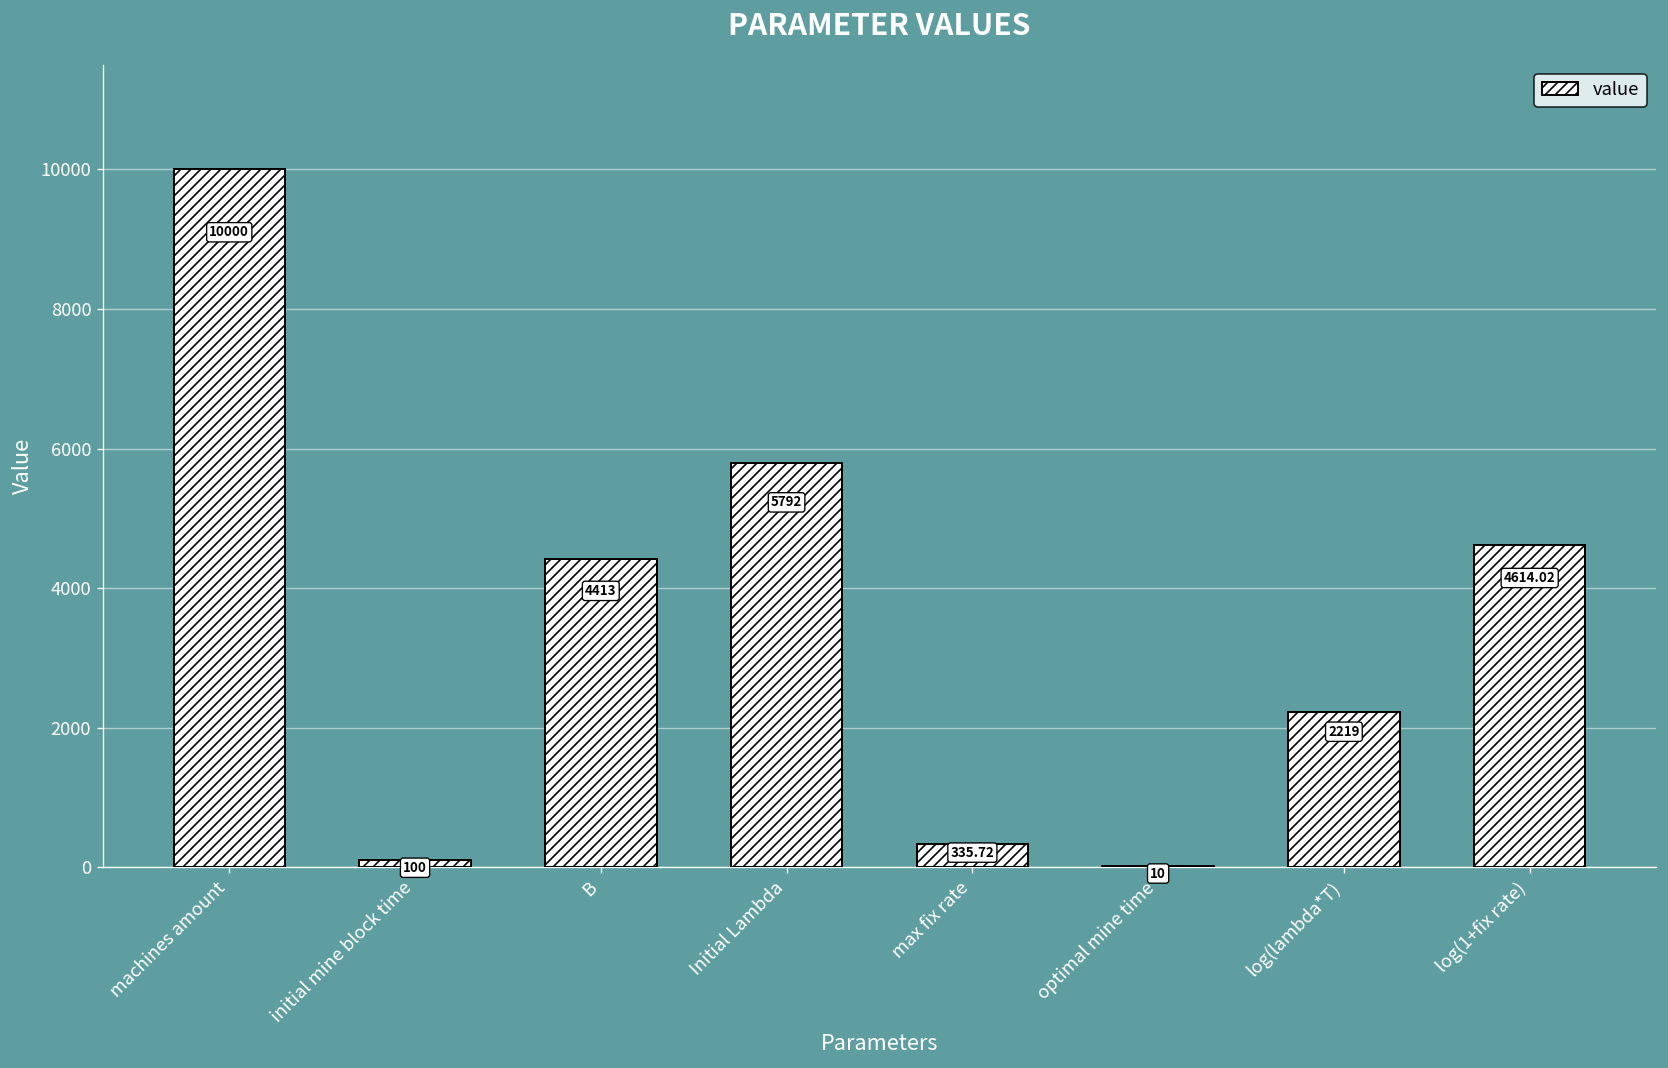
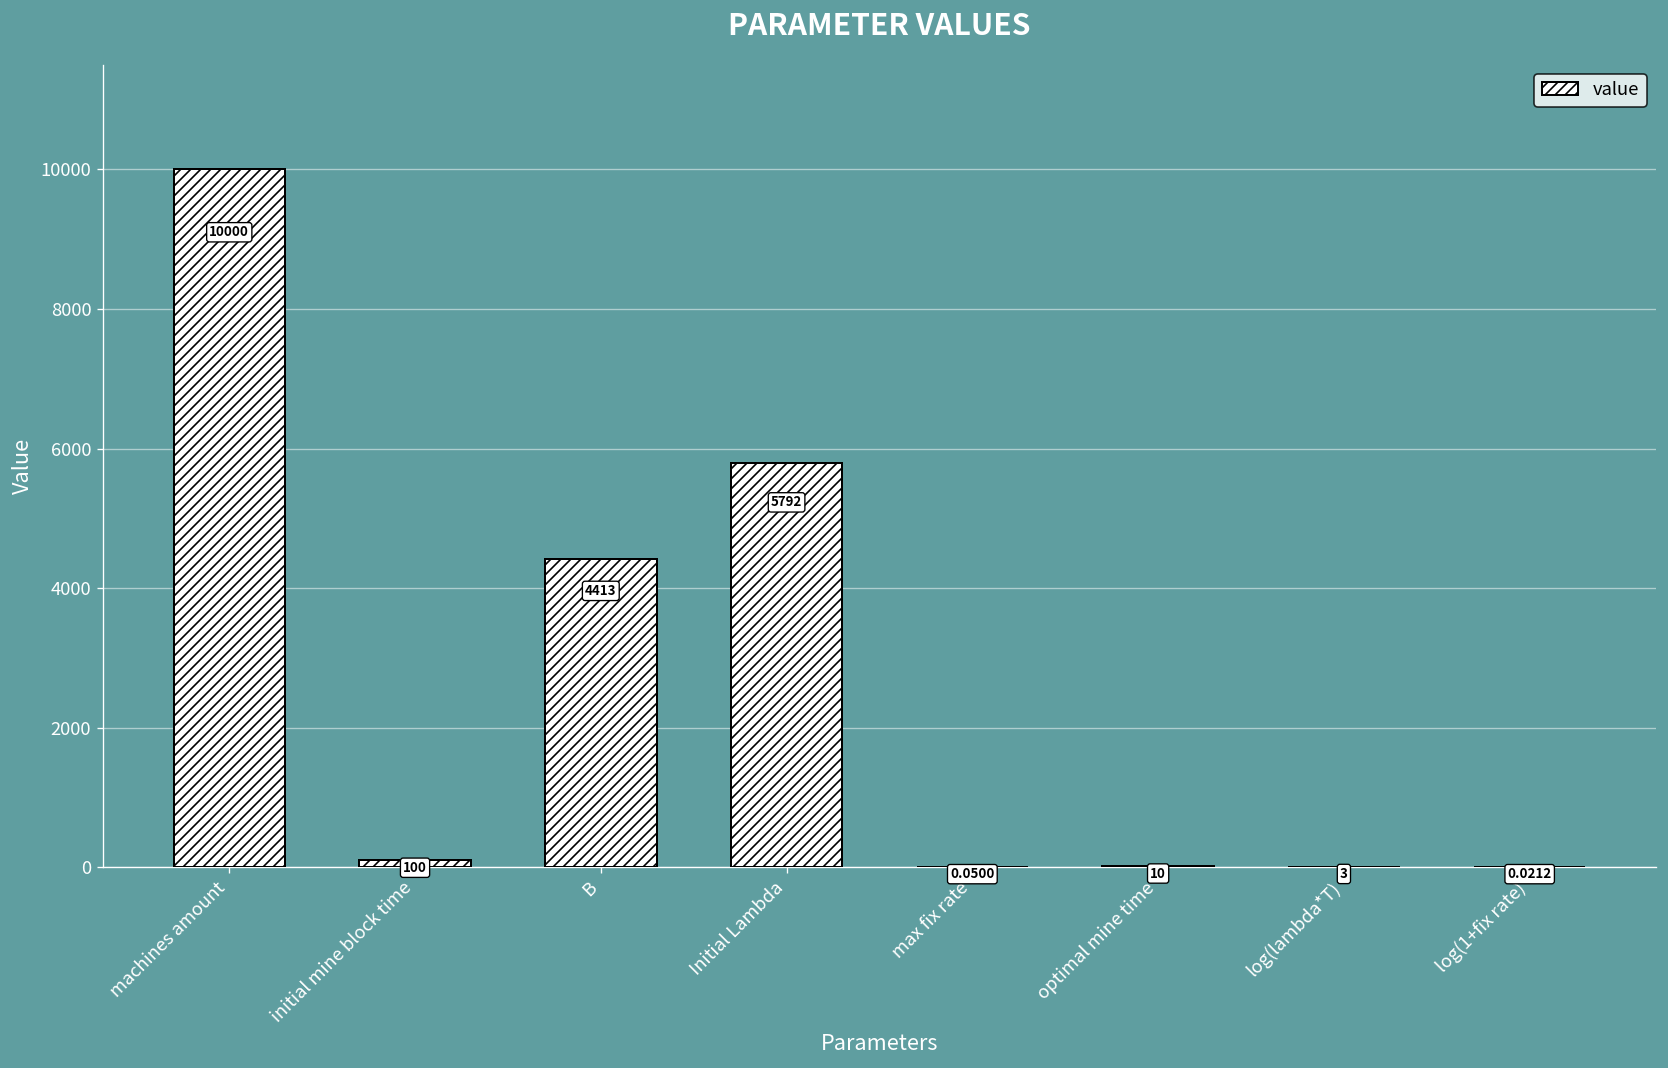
  {
-   "max fix rate": 335.72,
-   "log(lambda*T)": 2219,
-   "log(1+fix rate)": 4614.02
+   "max fix rate": 0.0500,
+   "log(lambda*T)": 3,
+   "log(1+fix rate)": 0.0212
  }
